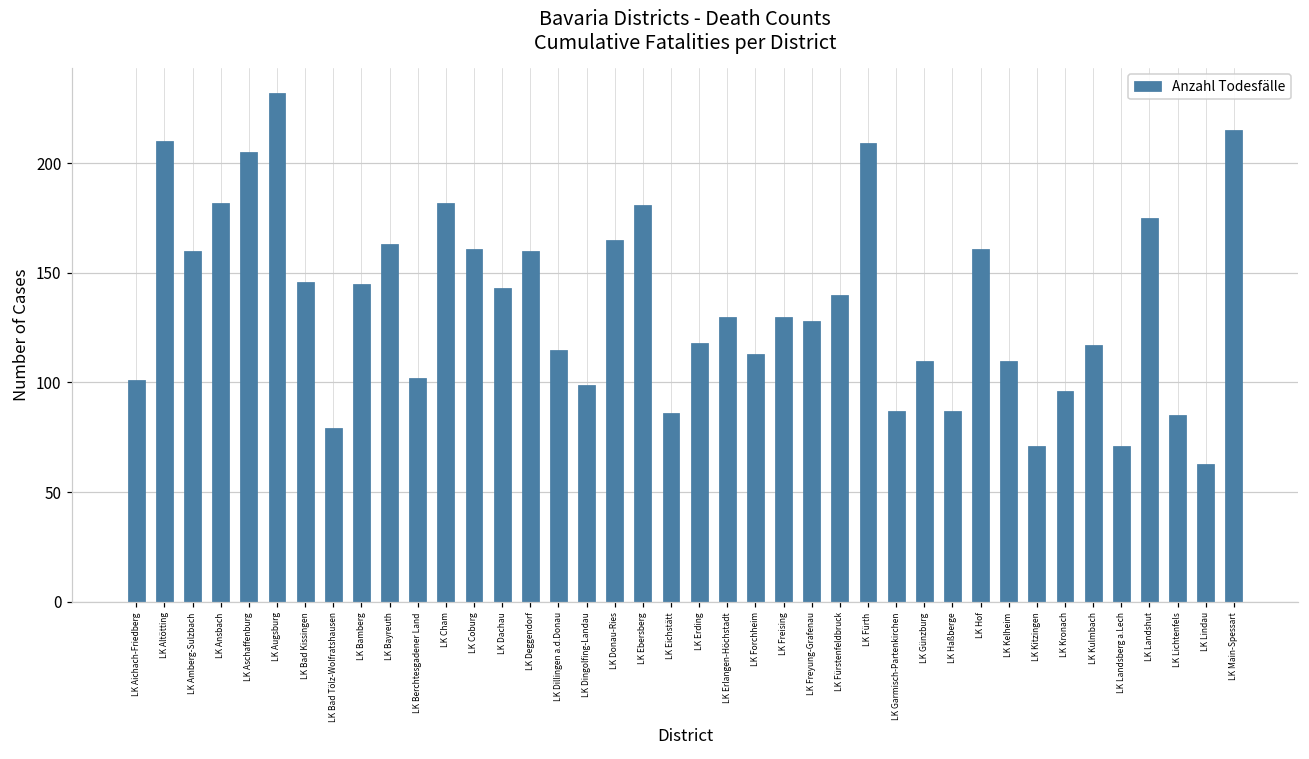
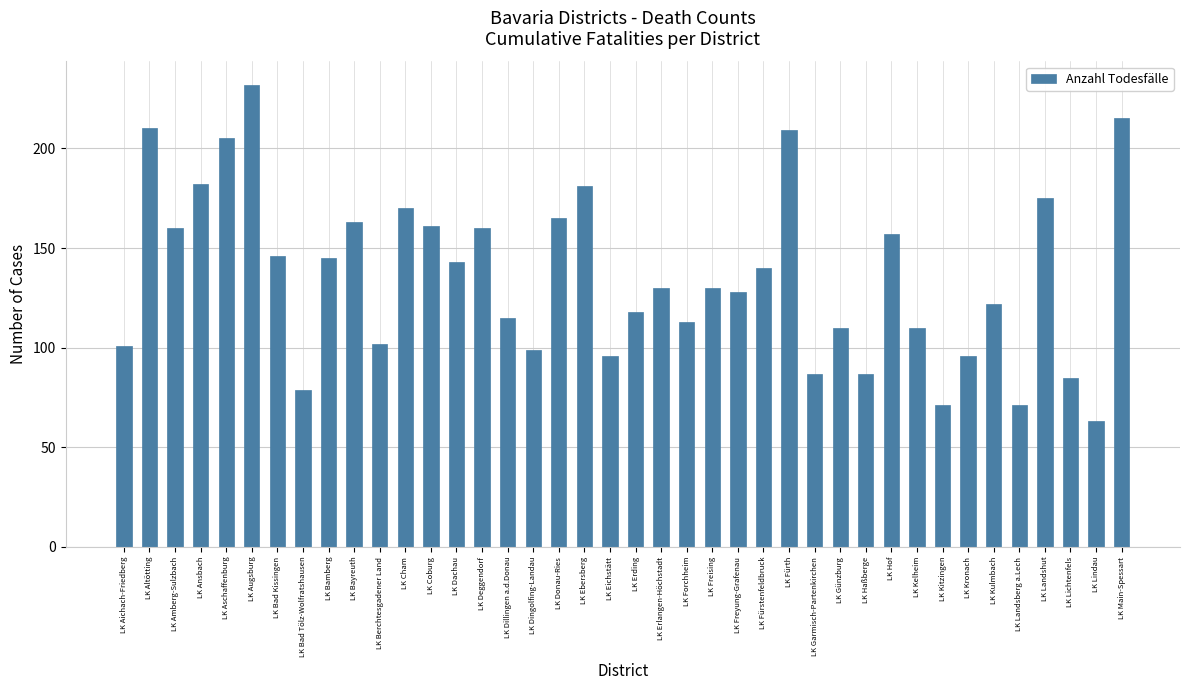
  {
    "LK Aichach-Friedberg": 101,
    "LK Altötting": 210,
    "LK Amberg-Sulzbach": 160,
    "LK Ansbach": 182,
    "LK Aschaffenburg": 205,
    "LK Augsburg": 232,
    "LK Bad Kissingen": 146,
    "LK Bad Tölz-Wolfratshausen": 79,
    "LK Bamberg": 145,
    "LK Bayreuth": 163,
    "LK Berchtesgadener Land": 102,
-   "LK Cham": 182,
+   "LK Cham": 170,
    "LK Coburg": 161,
    "LK Dachau": 143,
    "LK Deggendorf": 160,
    "LK Dillingen a.d.Donau": 115,
    "LK Dingolfing-Landau": 99,
    "LK Donau-Ries": 165,
    "LK Ebersberg": 181,
-   "LK Eichstätt": 86,
+   "LK Eichstätt": 96,
    "LK Erding": 118,
    "LK Erlangen-Höchstadt": 130,
    "LK Forchheim": 113,
    "LK Freising": 130,
    "LK Freyung-Grafenau": 128,
    "LK Fürstenfeldbruck": 140,
    "LK Fürth": 209,
    "LK Garmisch-Partenkirchen": 87,
    "LK Günzburg": 110,
    "LK Haßberge": 87,
-   "LK Hof": 161,
+   "LK Hof": 157,
    "LK Kelheim": 110,
    "LK Kitzingen": 71,
    "LK Kronach": 96,
-   "LK Kulmbach": 117,
+   "LK Kulmbach": 122,
    "LK Landsberg a.Lech": 71,
    "LK Landshut": 175,
    "LK Lichtenfels": 85,
    "LK Lindau": 63,
    "LK Main-Spessart": 215
  }
